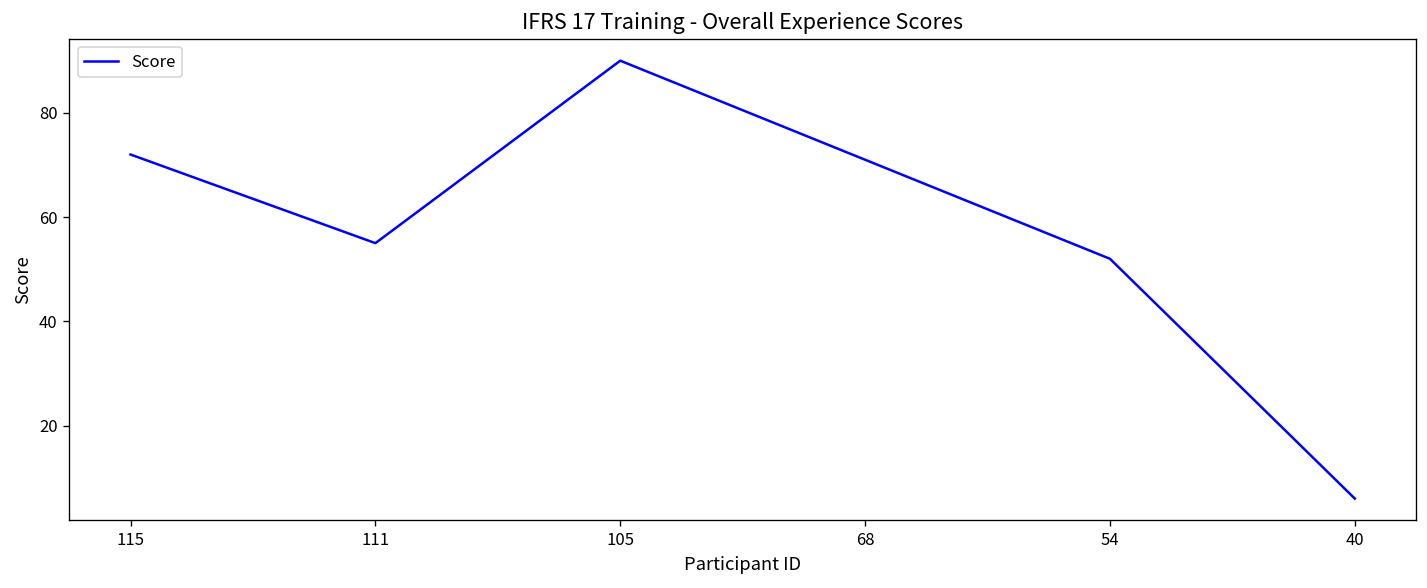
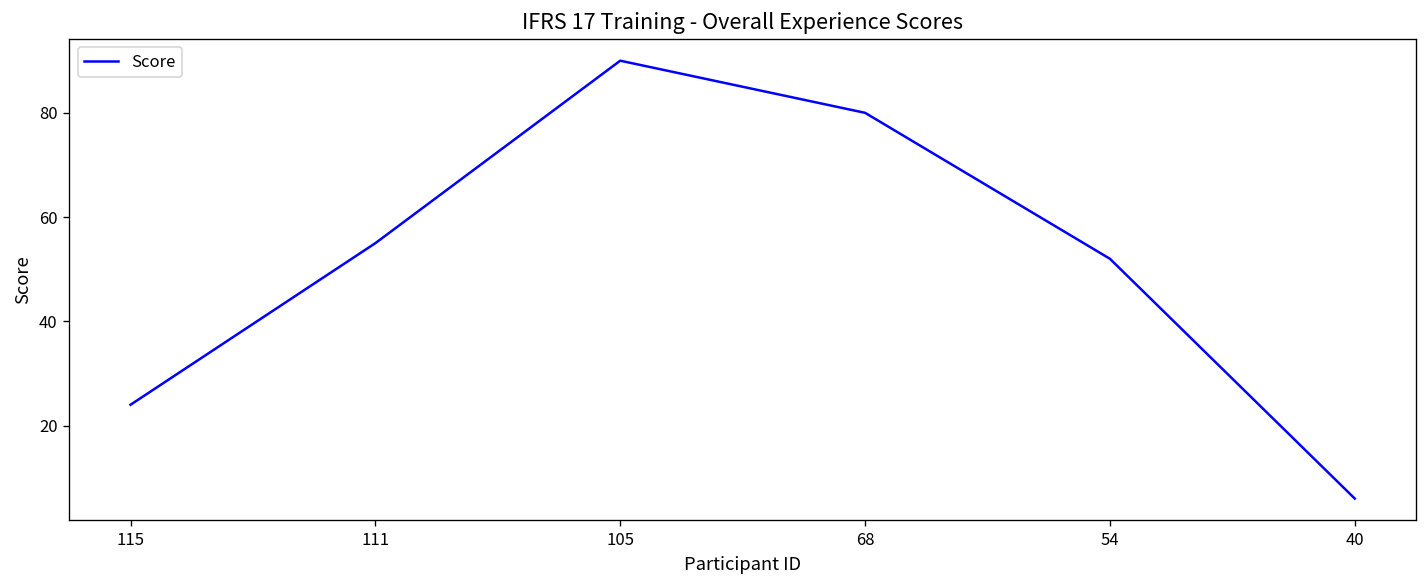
  {
-   "115": 72,
+   "115": 24,
    "111": 55,
    "105": 90,
-   "68": 71,
+   "68": 80,
    "54": 52,
    "40": 6
  }
